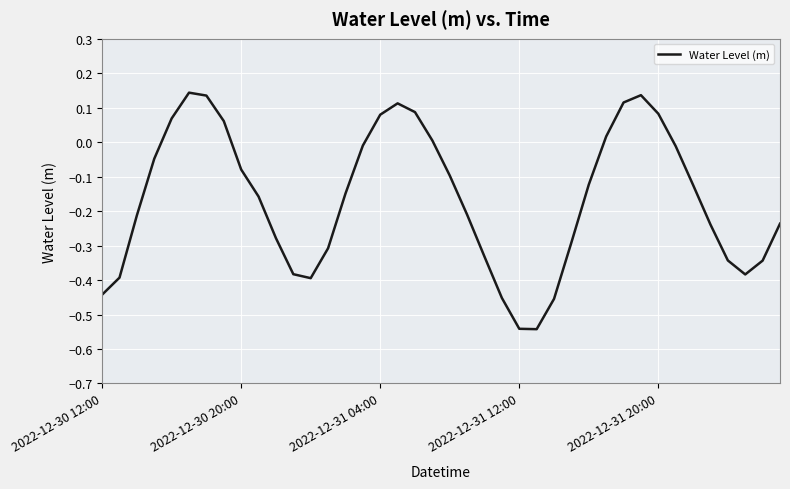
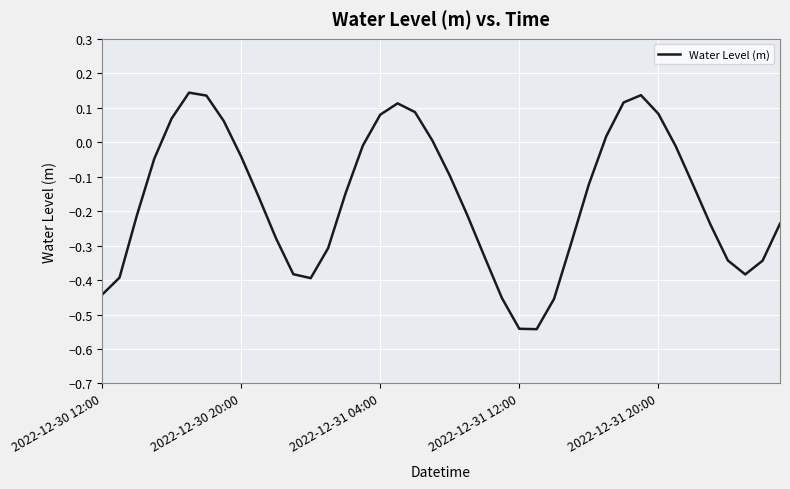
  {
    "2022-12-30 12:00": -0.44,
-   "2022-12-30 20:00": -0.08,
+   "2022-12-30 20:00": -0.04,
    "2022-12-31 04:00": 0.08,
    "2022-12-31 12:00": -0.54,
    "2022-12-31 20:00": 0.08
  }
